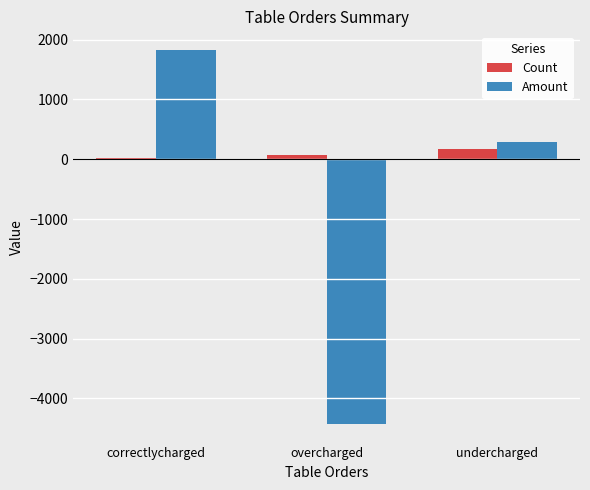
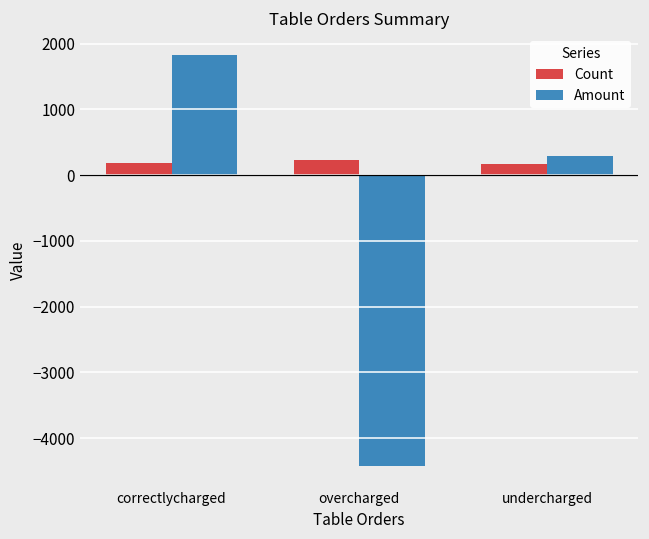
  {
    "Count": {
-     "correctlycharged": 0,
-     "overcharged": 100,
+     "correctlycharged": 200,
+     "overcharged": 200,
      "undercharged": 200
    },
    "Amount": {
      "correctlycharged": 1800,
      "overcharged": -4400,
      "undercharged": 300
    }
  }
